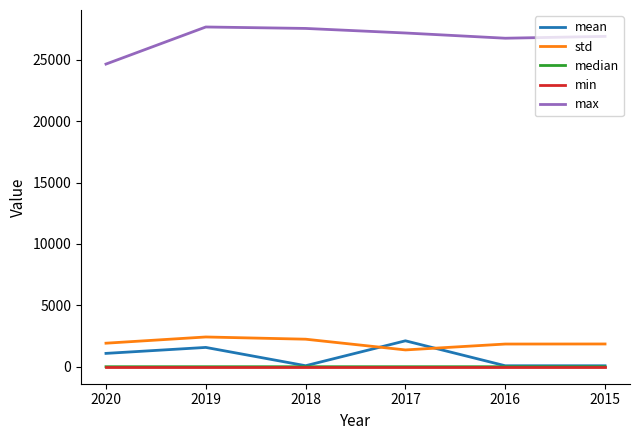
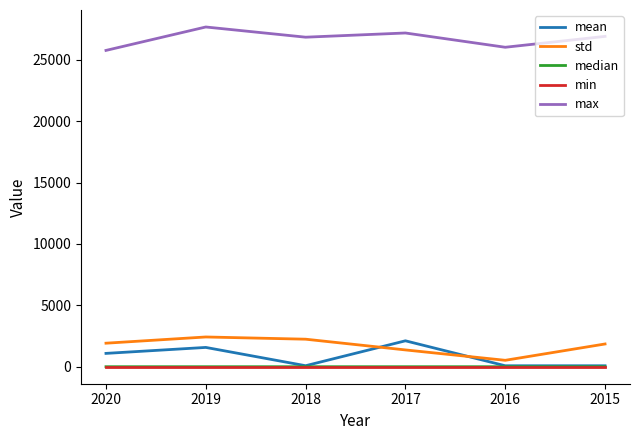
  {
    "mean": {
      "2020": 1100,
      "2019": 1600,
      "2017": 2100
    },
    "std": {
      "2020": 1900,
      "2019": 2400,
      "2018": 2200,
      "2017": 1400,
-     "2016": 1800,
+     "2016": 500,
      "2015": 1900
    },
    "min": {
      "2020": 0,
      "2019": 0,
      "2017": 0
    },
    "max": {
-     "2020": 24600,
+     "2020": 25800,
      "2019": 27700,
-     "2018": 27600,
+     "2018": 26800,
      "2017": 27200,
-     "2016": 26800
+     "2016": 26000
    }
  }
